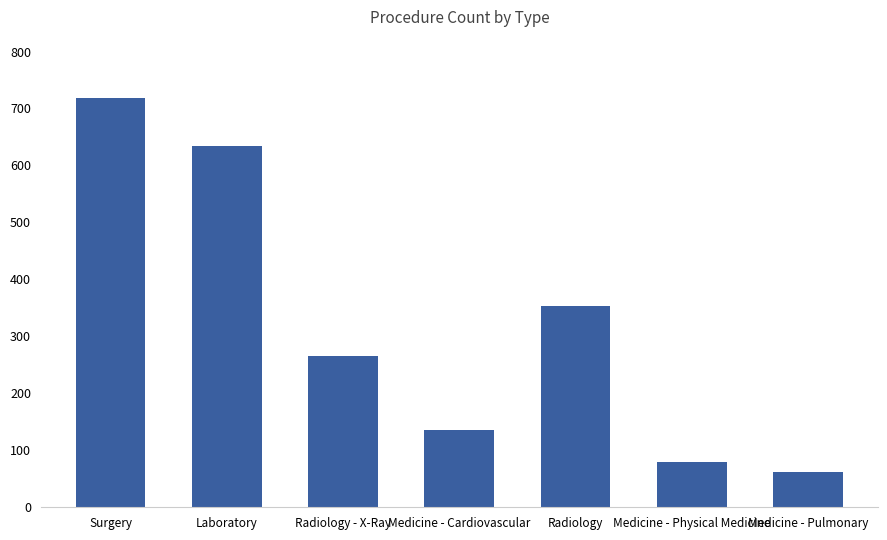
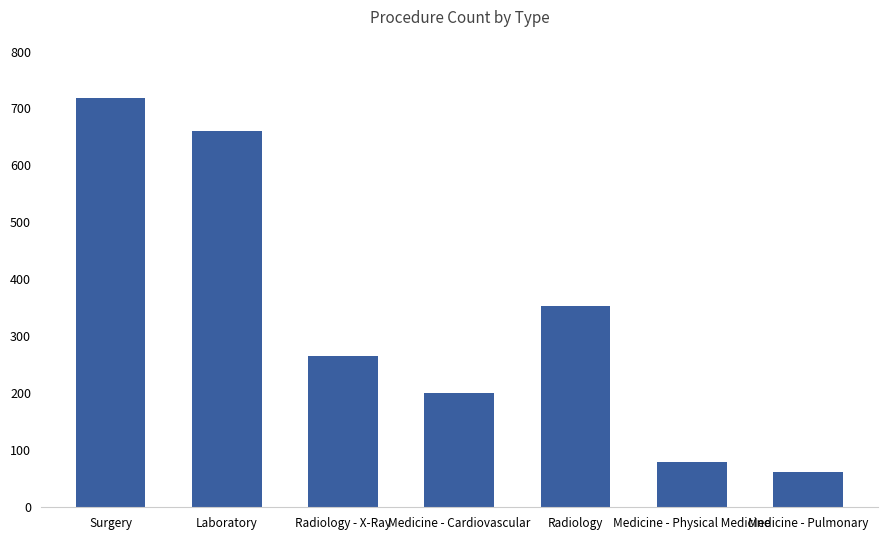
  {
    "Surgery": 720,
-   "Laboratory": 640,
+   "Laboratory": 660,
    "Radiology - X-Ray": 270,
-   "Medicine - Cardiovascular": 140,
+   "Medicine - Cardiovascular": 200,
    "Radiology": 350,
    "Medicine - Physical Medicine": 80
  }
